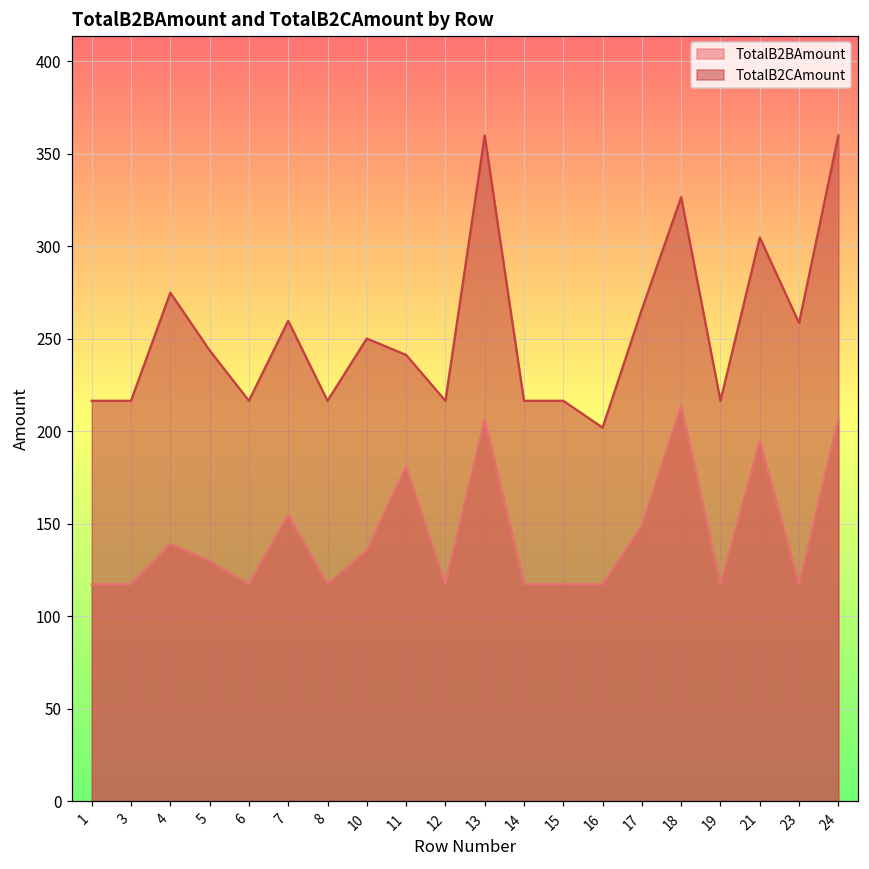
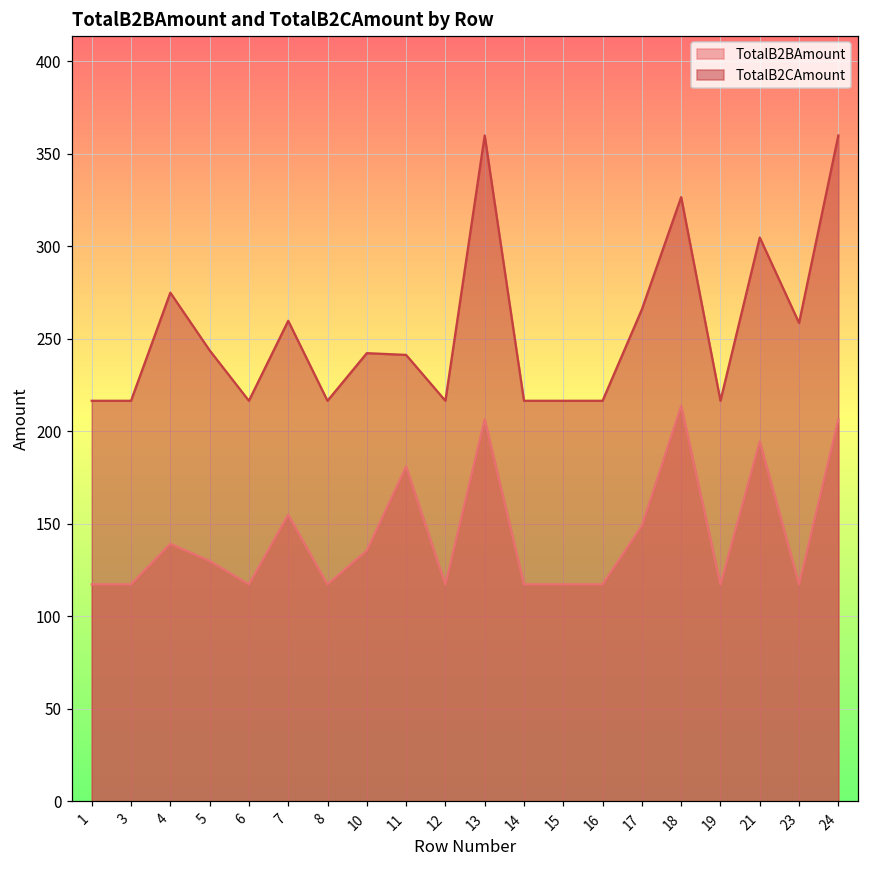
  {
    "TotalB2BAmount": {
      "1": 117,
      "3": 117,
      "4": 139,
      "5": 130,
      "6": 117,
      "7": 155,
      "8": 117,
      "10": 136,
      "11": 181,
      "12": 117,
      "13": 207,
      "14": 117,
      "15": 117,
      "16": 117,
      "17": 149,
      "18": 214,
      "19": 117,
      "21": 195,
      "23": 117,
      "24": 207
    },
    "TotalB2CAmount": {
      "1": 217,
      "3": 217,
      "4": 275,
      "5": 244,
      "6": 217,
      "7": 260,
      "8": 217,
-     "10": 250,
+     "10": 242,
      "11": 241,
      "12": 217,
      "13": 360,
      "14": 217,
      "15": 217,
-     "16": 202,
+     "16": 217,
      "17": 266,
      "18": 327,
      "19": 217,
      "21": 305,
      "23": 259,
      "24": 360
    }
  }
